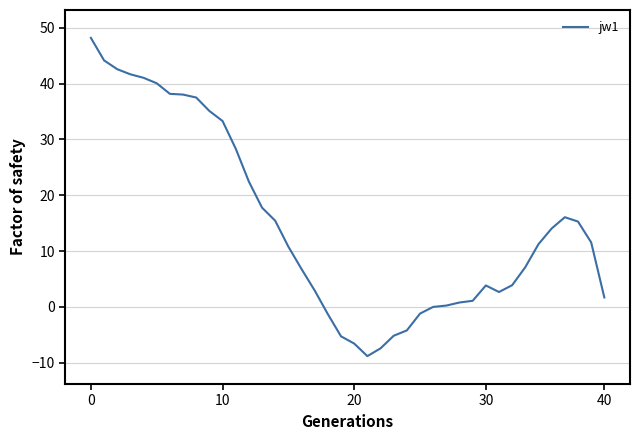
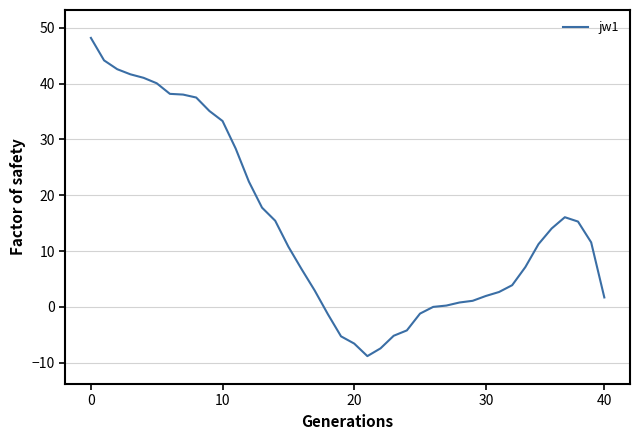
  {
    "0": 48,
    "10": 33,
    "20": -7,
-   "30": 4,
+   "30": 2,
    "40": 2
  }
